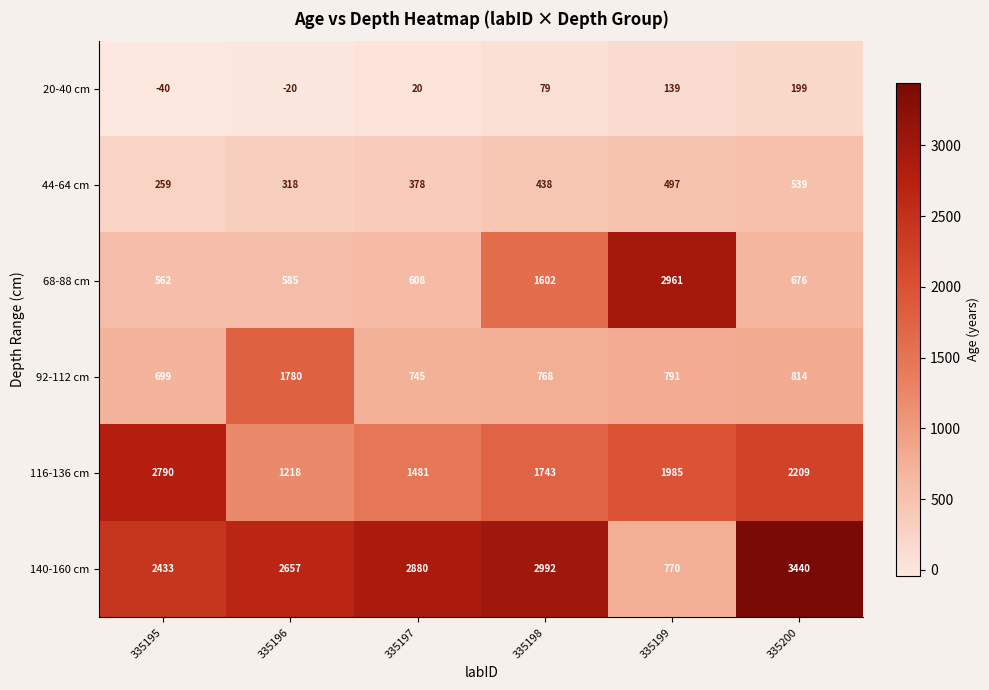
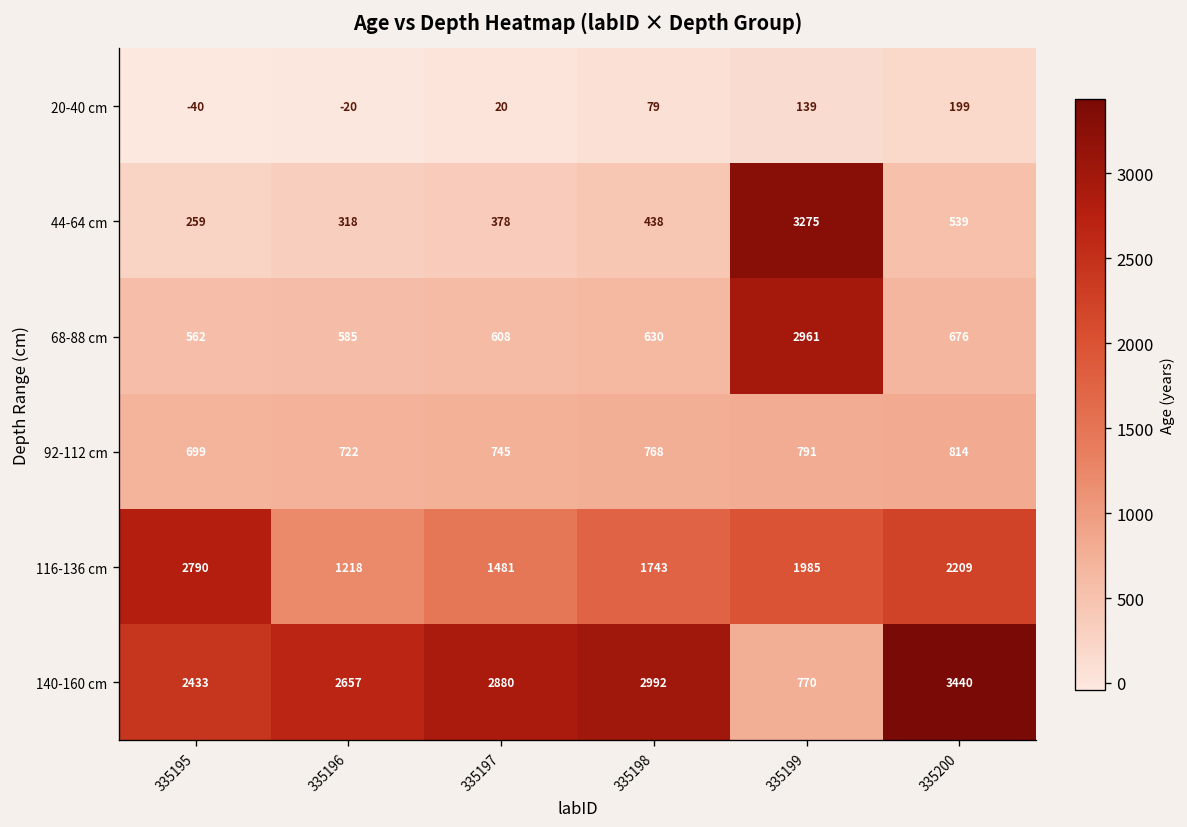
  {
    "20-40 cm": {
      "335195": -40,
      "335196": -20,
      "335197": 20,
      "335198": 79,
      "335199": 139,
      "335200": 199
    },
    "44-64 cm": {
      "335195": 259,
      "335196": 318,
      "335197": 378,
      "335198": 438,
-     "335199": 497,
+     "335199": 3275,
      "335200": 539
    },
    "68-88 cm": {
      "335195": 562,
      "335196": 585,
      "335197": 608,
-     "335198": 1602,
+     "335198": 630,
      "335199": 2961,
      "335200": 676
    },
    "92-112 cm": {
      "335195": 699,
-     "335196": 1780,
+     "335196": 722,
      "335197": 745,
      "335198": 768,
      "335199": 791,
      "335200": 814
    },
    "116-136 cm": {
      "335195": 2790,
      "335196": 1218,
      "335197": 1481,
      "335198": 1743,
      "335199": 1985,
      "335200": 2209
    },
    "140-160 cm": {
      "335195": 2433,
      "335196": 2657,
      "335197": 2880,
      "335198": 2992,
      "335199": 770,
      "335200": 3440
    }
  }
